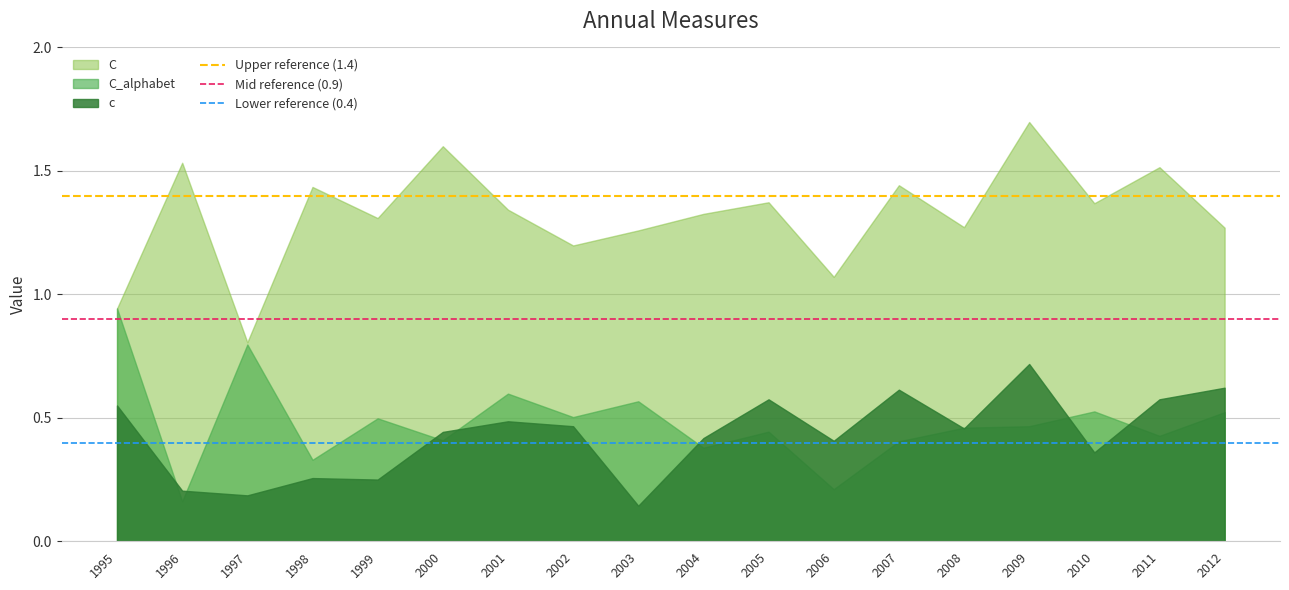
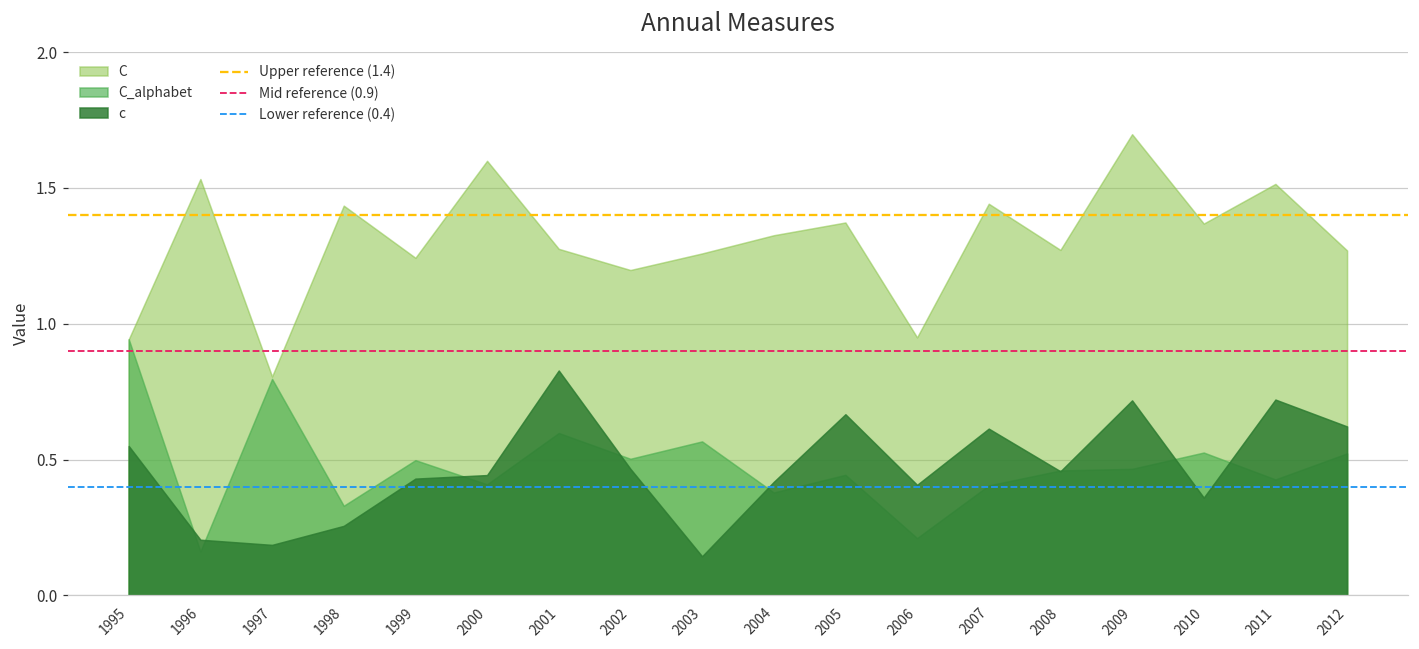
  {
    "C": {
      "1996": 1.53,
      "1998": 1.44,
-     "1999": 1.31,
+     "1999": 1.24,
      "2000": 1.60,
-     "2001": 1.34,
+     "2001": 1.28,
      "2002": 1.20,
      "2003": 1.26,
      "2004": 1.33,
      "2005": 1.37,
-     "2006": 1.07,
+     "2006": 0.95,
      "2007": 1.44,
      "2008": 1.27,
      "2009": 1.70,
      "2010": 1.37,
      "2011": 1.52,
      "2012": 1.27
    },
    "C_alphabet": {
      "1996": 0.16,
      "1998": 0.33,
      "1999": 0.50,
      "2000": 0.41,
      "2001": 0.60,
      "2002": 0.50,
      "2003": 0.57,
      "2004": 0.38,
      "2005": 0.44,
      "2006": 0.21,
      "2007": 0.41,
      "2009": 0.47,
      "2010": 0.53,
      "2011": 0.43,
      "2012": 0.52
    },
    "c": {
      "1995": 0.55,
      "1996": 0.21,
      "1997": 0.19,
      "1998": 0.26,
-     "1999": 0.25,
+     "1999": 0.43,
      "2000": 0.44,
-     "2001": 0.49,
+     "2001": 0.83,
      "2002": 0.47,
      "2003": 0.14,
      "2004": 0.42,
-     "2005": 0.58,
+     "2005": 0.67,
      "2006": 0.41,
      "2007": 0.61,
      "2009": 0.72,
      "2010": 0.36,
-     "2011": 0.58,
+     "2011": 0.72,
      "2012": 0.62
    }
  }
